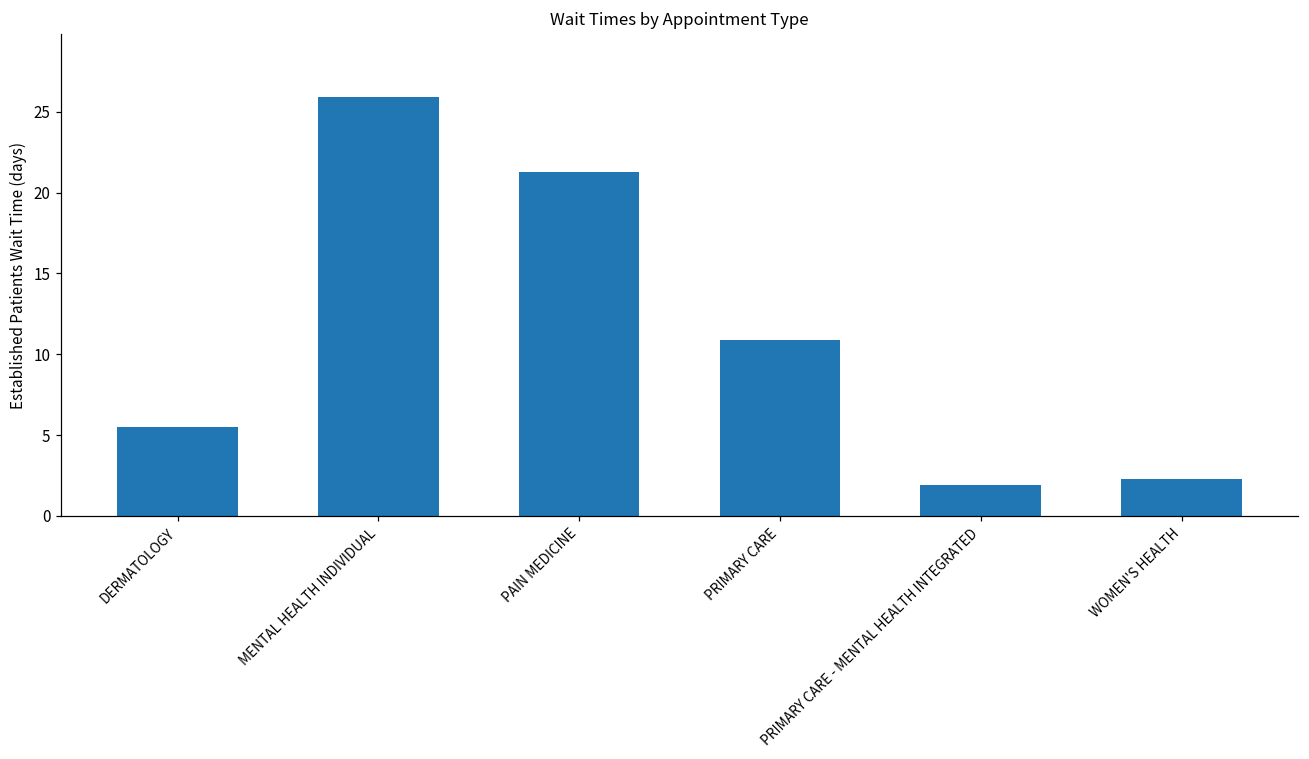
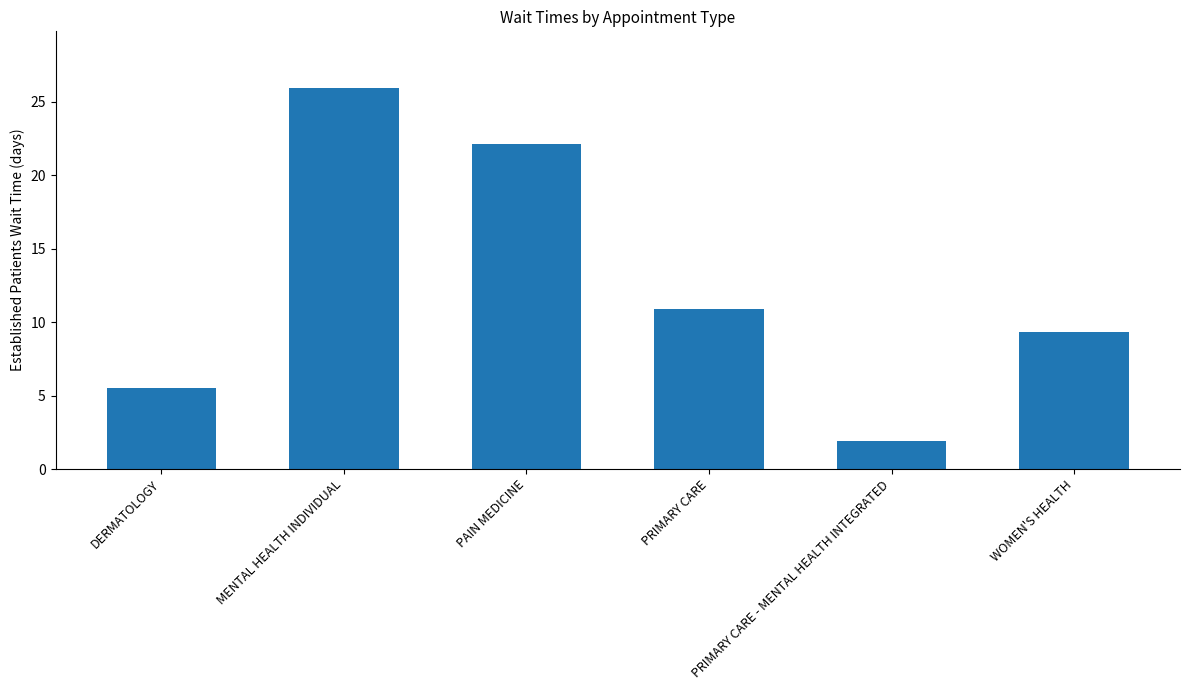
  {
    "DERMATOLOGY": 5.5,
    "MENTAL HEALTH INDIVIDUAL": 25.9,
-   "PAIN MEDICINE": 21.3,
+   "PAIN MEDICINE": 22.1,
    "PRIMARY CARE": 10.9,
    "PRIMARY CARE - MENTAL HEALTH INTEGRATED": 1.9,
-   "WOMEN'S HEALTH": 2.3
+   "WOMEN'S HEALTH": 9.3
  }
